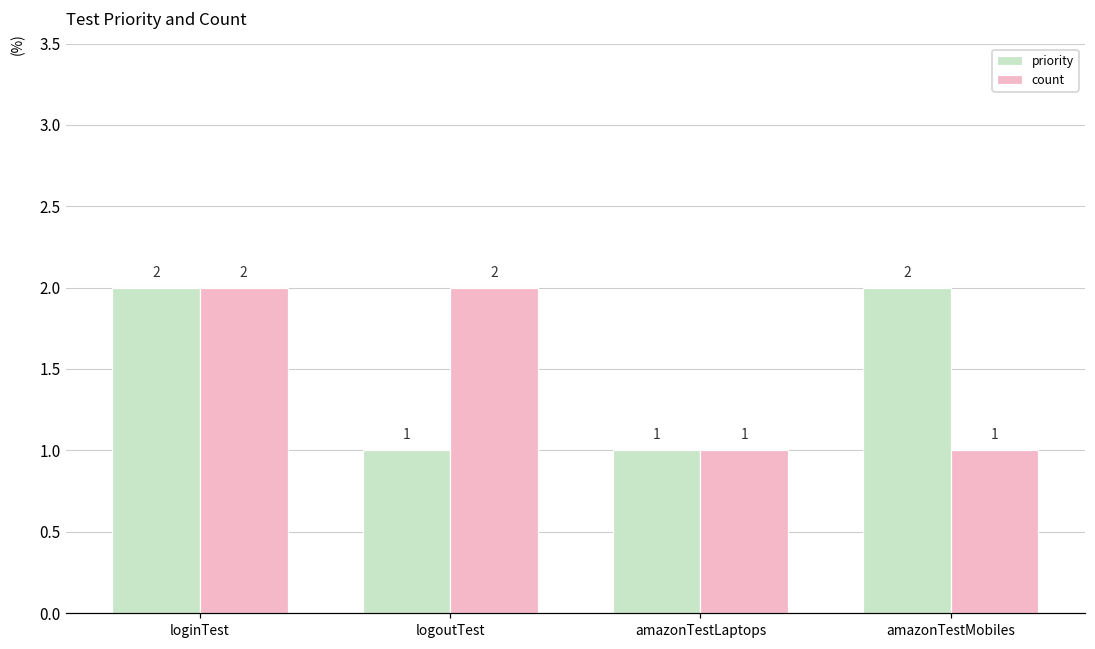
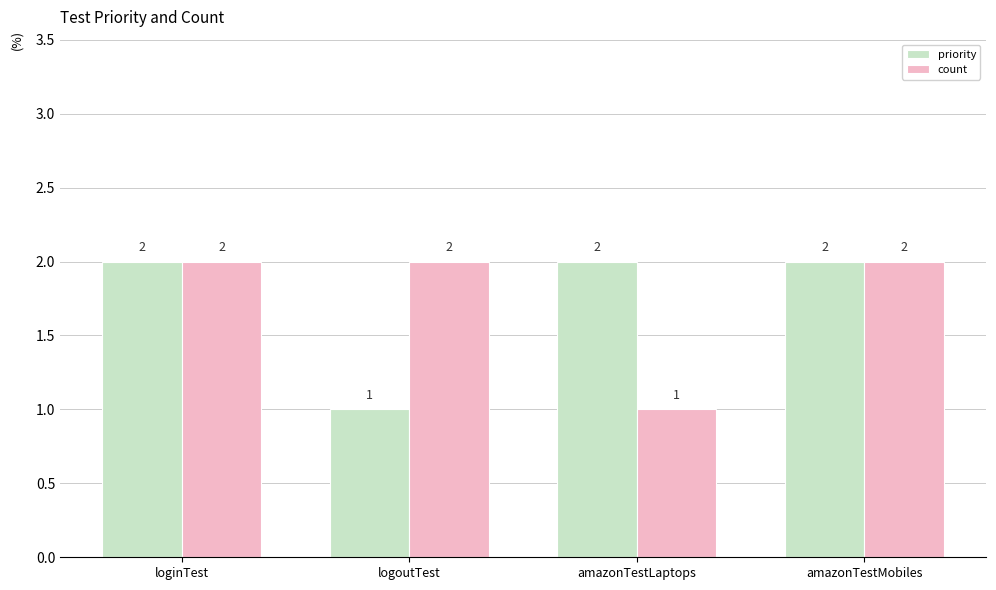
  {
    "priority": {
      "loginTest": 2,
      "logoutTest": 1,
-     "amazonTestLaptops": 1,
+     "amazonTestLaptops": 2,
      "amazonTestMobiles": 2
    },
    "count": {
      "loginTest": 2,
      "logoutTest": 2,
      "amazonTestLaptops": 1,
-     "amazonTestMobiles": 1
+     "amazonTestMobiles": 2
    }
  }
